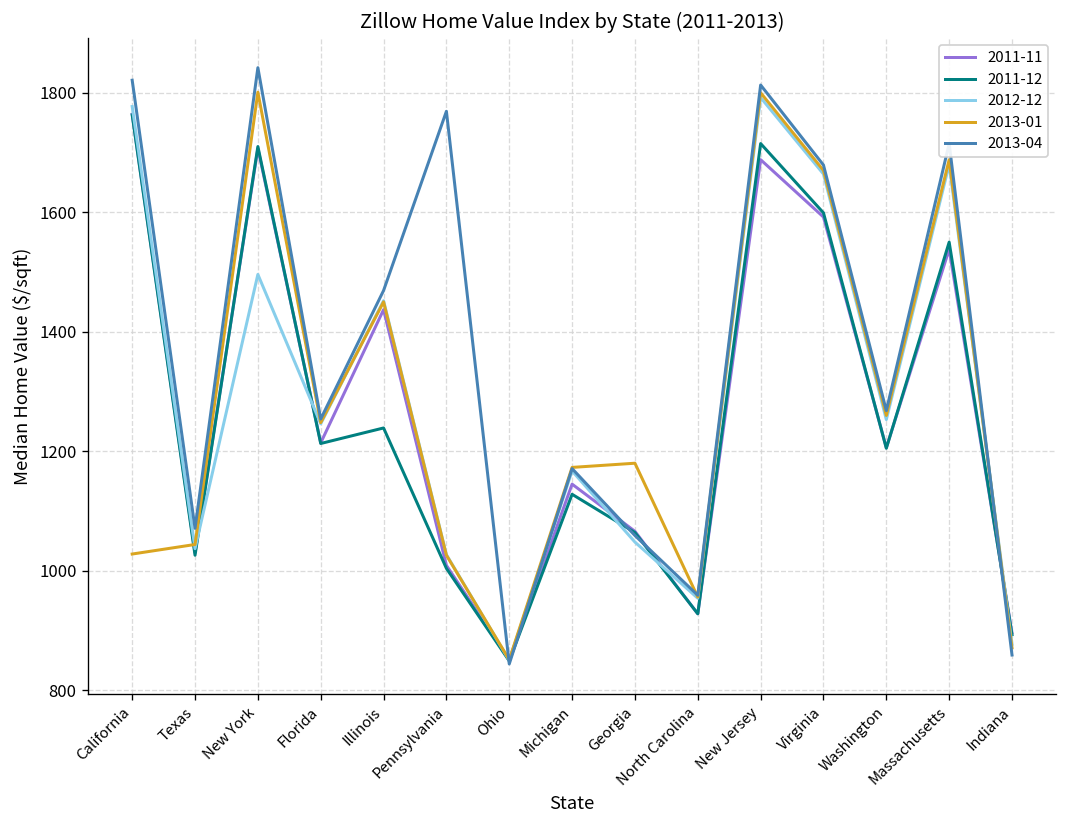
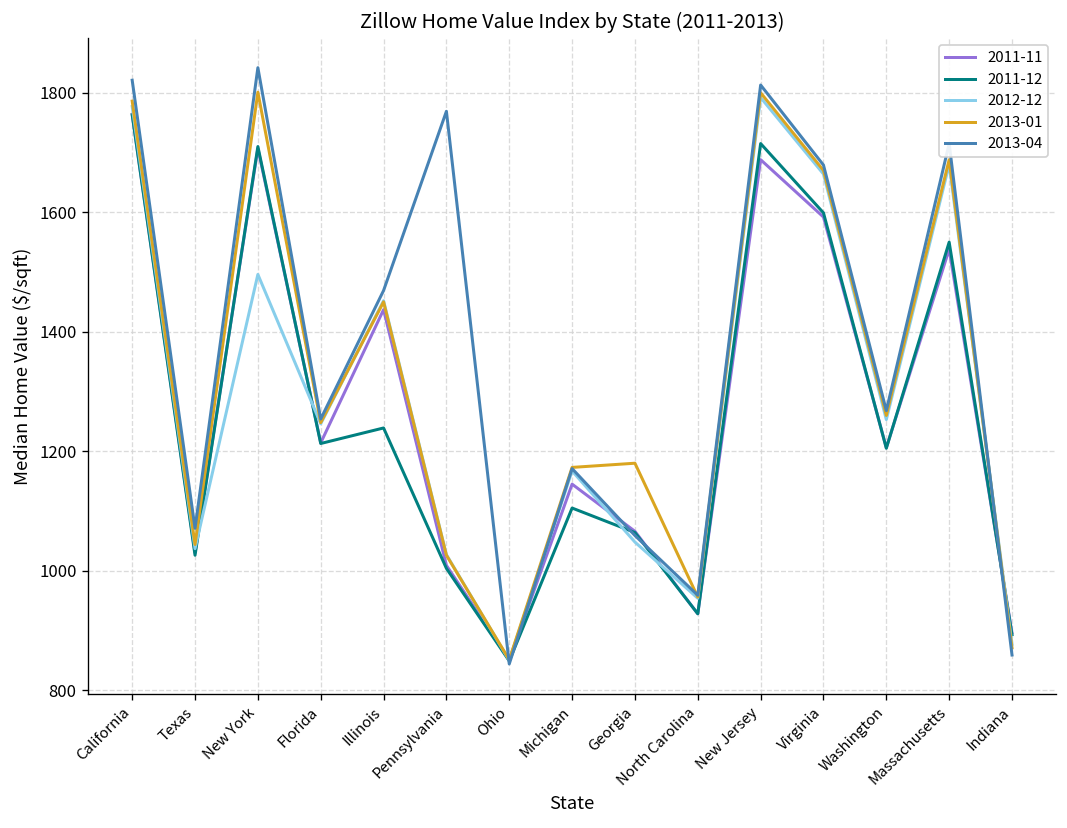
  {
    "2011-11": {
      "Illinois": 1440,
      "Michigan": 1150,
      "New Jersey": 1690,
      "Virginia": 1590,
      "Massachusetts": 1540
    },
    "2011-12": {
      "Illinois": 1240,
-     "Michigan": 1130,
+     "Michigan": 1110,
      "New Jersey": 1720,
      "Virginia": 1600,
      "Massachusetts": 1550
    },
    "2012-12": {
      "California": 1780,
      "Texas": 1040,
      "New York": 1500,
      "Georgia": 1050,
      "New Jersey": 1790,
      "Virginia": 1660,
      "Washington": 1250,
      "Indiana": 880
    },
    "2013-01": {
-     "California": 1030,
+     "California": 1790,
      "Texas": 1040,
      "New York": 1800,
      "Georgia": 1180,
      "New Jersey": 1800,
      "Virginia": 1670,
      "Washington": 1260,
      "Indiana": 870
    },
    "2013-04": {
      "California": 1820,
      "Texas": 1070,
      "New York": 1840,
      "Florida": 1250,
      "Illinois": 1470,
      "Pennsylvania": 1770,
      "New Jersey": 1810,
      "Virginia": 1680,
      "Washington": 1270,
      "Indiana": 860
    }
  }
